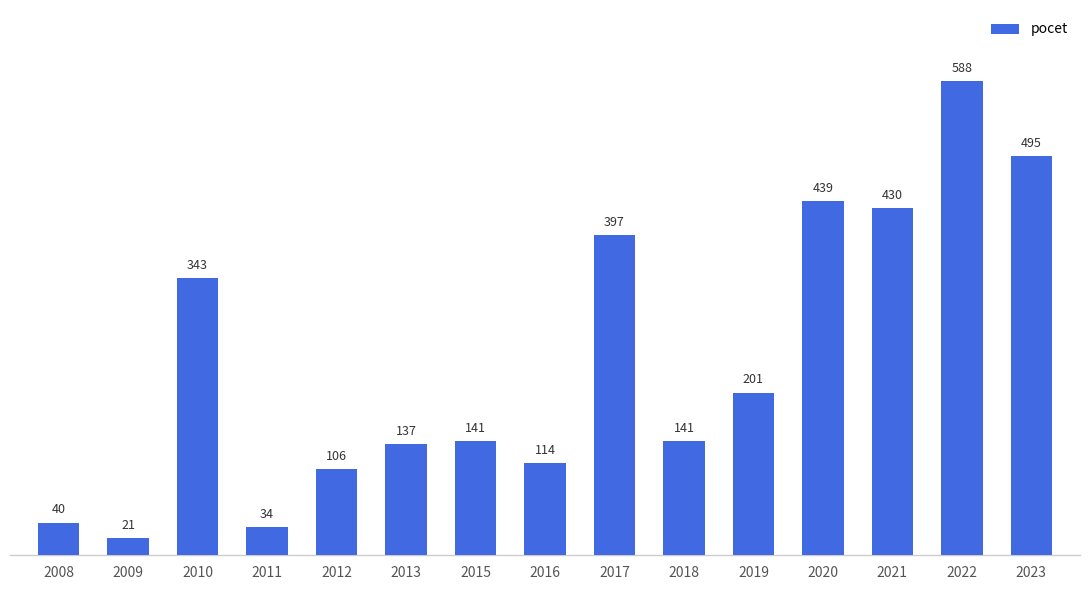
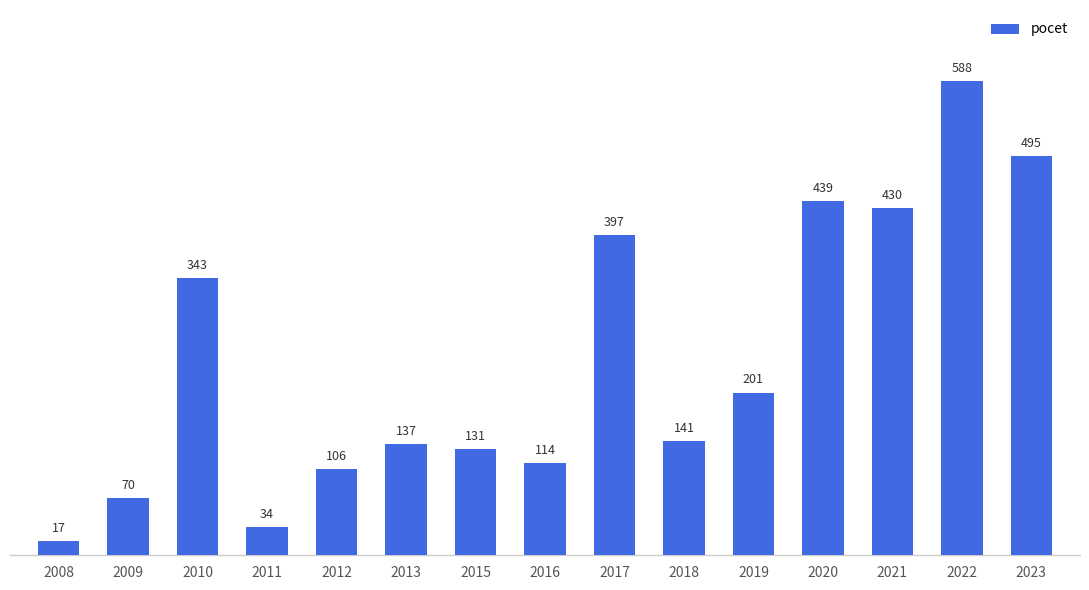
  {
-   "2008": 40,
-   "2009": 21,
+   "2008": 17,
+   "2009": 70,
    "2010": 343,
    "2011": 34,
    "2012": 106,
    "2013": 137,
-   "2015": 141,
+   "2015": 131,
    "2016": 114,
    "2017": 397,
    "2018": 141,
    "2019": 201,
    "2020": 439,
    "2021": 430,
    "2022": 588,
    "2023": 495
  }
